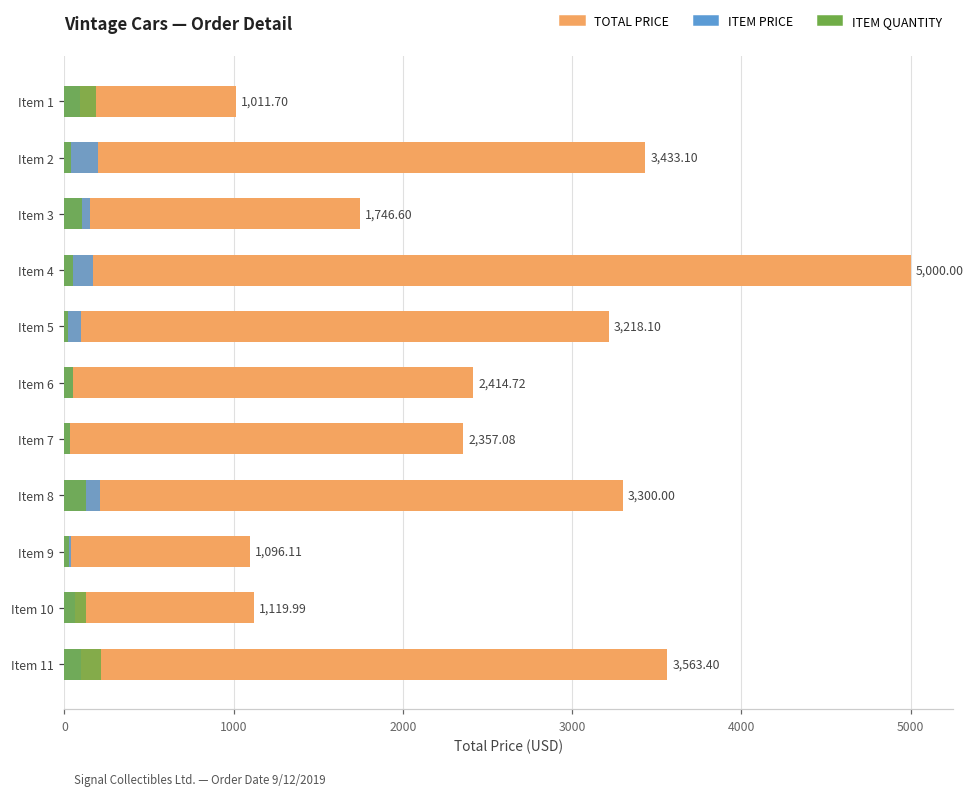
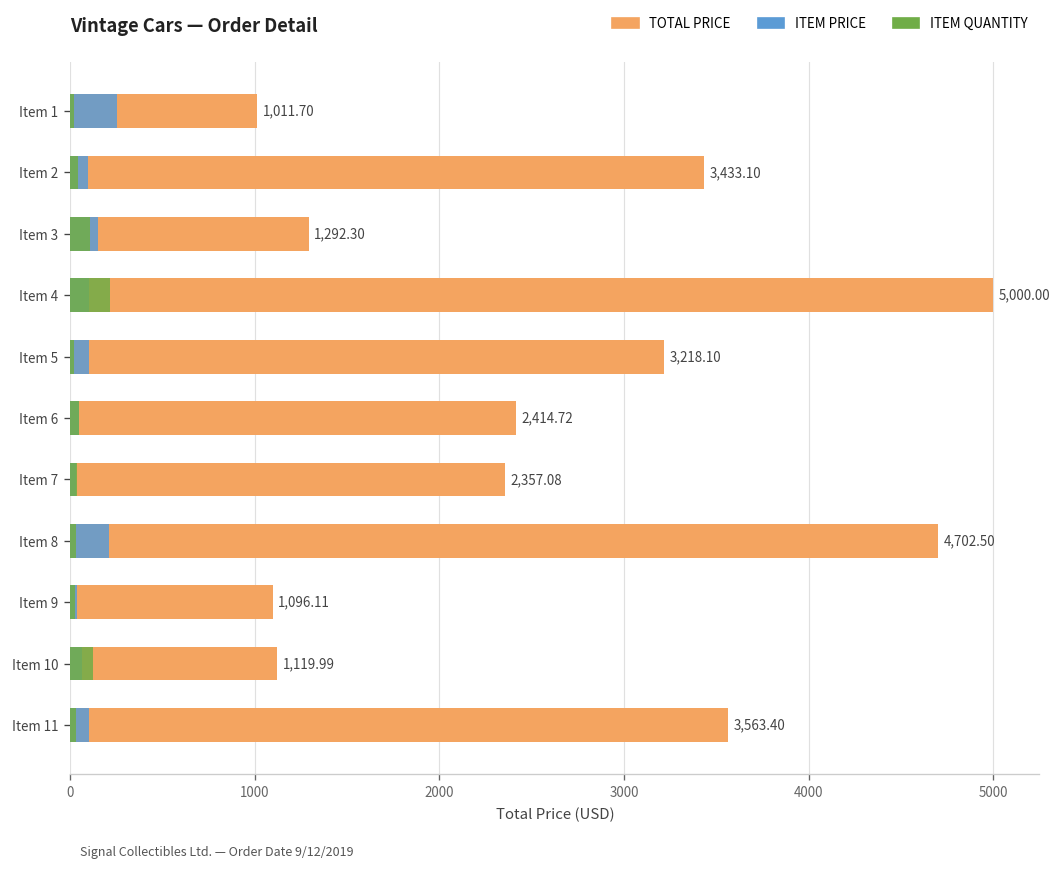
  {
    "TOTAL PRICE": {
      "Item 1": "1,011.70",
      "Item 2": "3,433.10",
-     "Item 3": "1,746.60",
+     "Item 3": "1,292.30",
      "Item 4": "5,000.00",
      "Item 5": "3,218.10",
      "Item 6": "2,414.72",
      "Item 7": "2,357.08",
-     "Item 8": "3,300.00",
+     "Item 8": "4,702.50",
      "Item 9": "1,096.11",
      "Item 10": "1,119.99",
      "Item 11": "3,563.40"
    },
    "ITEM PRICE": {
-     "Item 1": "90",
-     "Item 2": "200",
-     "Item 4": "170"
+     "Item 1": "260",
+     "Item 2": "90",
+     "Item 4": "100"
    },
    "ITEM QUANTITY": {
-     "Item 1": "190",
-     "Item 4": "50",
-     "Item 8": "130",
-     "Item 11": "220"
+     "Item 1": "20",
+     "Item 4": "210",
+     "Item 8": "30",
+     "Item 11": "30"
    }
  }
